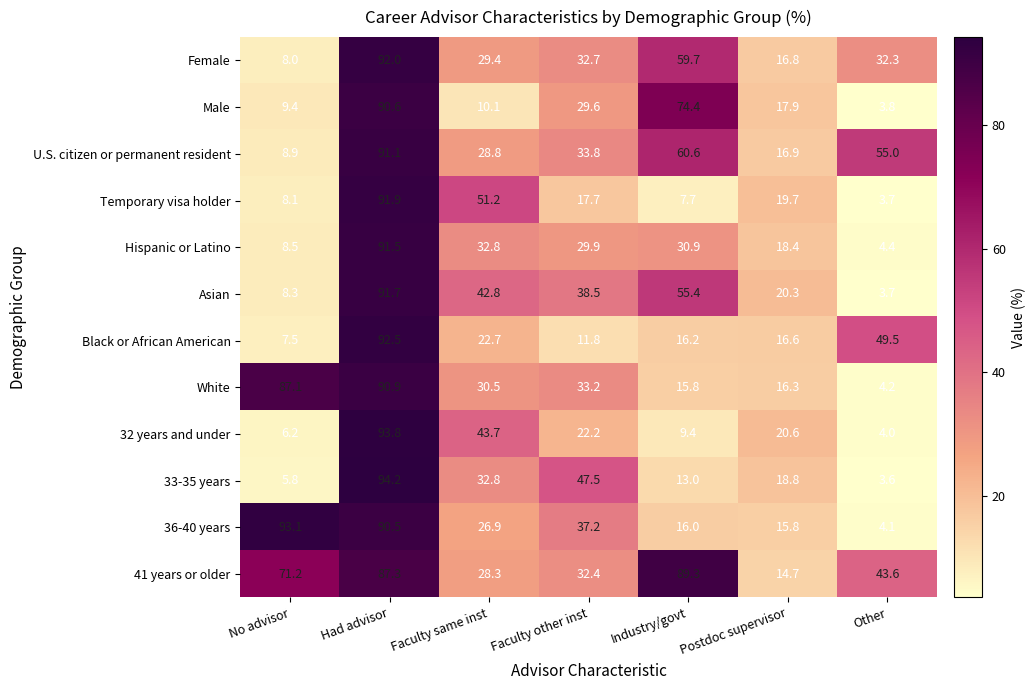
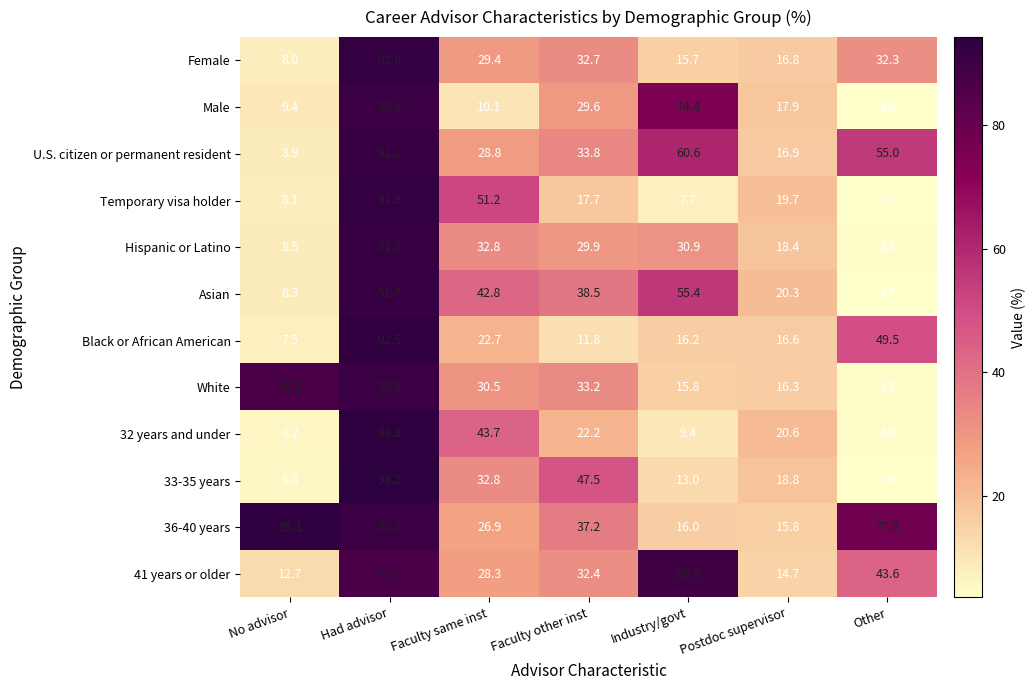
  {
    "Female": {
      "No advisor": 8.0,
      "Faculty same inst": 29.4,
      "Faculty other inst": 32.7,
-     "Industry/govt": 59.7,
+     "Industry/govt": 15.7,
      "Postdoc supervisor": 16.8,
      "Other": 32.3
    },
    "Male": {
      "No advisor": 9.4,
      "Faculty same inst": 10.1,
      "Faculty other inst": 29.6,
      "Industry/govt": 74.4,
      "Postdoc supervisor": 17.9,
      "Other": 3.8
    },
    "U.S. citizen or permanent resident": {
      "No advisor": 8.9,
      "Faculty same inst": 28.8,
      "Faculty other inst": 33.8,
      "Industry/govt": 60.6,
      "Postdoc supervisor": 16.9,
      "Other": 55.0
    },
    "Temporary visa holder": {
      "No advisor": 8.1,
      "Faculty same inst": 51.2,
      "Faculty other inst": 17.7,
      "Industry/govt": 7.7,
      "Postdoc supervisor": 19.7,
      "Other": 3.7
    },
    "Hispanic or Latino": {
      "No advisor": 8.5,
      "Faculty same inst": 32.8,
      "Faculty other inst": 29.9,
      "Industry/govt": 30.9,
      "Postdoc supervisor": 18.4,
      "Other": 4.4
    },
    "Asian": {
      "No advisor": 8.3,
      "Faculty same inst": 42.8,
      "Faculty other inst": 38.5,
      "Industry/govt": 55.4,
      "Postdoc supervisor": 20.3,
      "Other": 3.7
    },
    "Black or African American": {
      "No advisor": 7.5,
      "Faculty same inst": 22.7,
      "Faculty other inst": 11.8,
      "Industry/govt": 16.2,
      "Postdoc supervisor": 16.6,
      "Other": 49.5
    },
    "White": {
      "Faculty same inst": 30.5,
      "Faculty other inst": 33.2,
      "Industry/govt": 15.8,
      "Postdoc supervisor": 16.3,
      "Other": 4.2
    },
    "32 years and under": {
      "No advisor": 6.2,
      "Faculty same inst": 43.7,
      "Faculty other inst": 22.2,
      "Industry/govt": 9.4,
      "Postdoc supervisor": 20.6,
      "Other": 4.0
    },
    "33-35 years": {
      "No advisor": 5.8,
      "Faculty same inst": 32.8,
      "Faculty other inst": 47.5,
      "Industry/govt": 13.0,
      "Postdoc supervisor": 18.8,
      "Other": 3.6
    },
    "36-40 years": {
      "Faculty same inst": 26.9,
      "Faculty other inst": 37.2,
      "Industry/govt": 16.0,
      "Postdoc supervisor": 15.8,
-     "Other": 4.1
+     "Other": 77.8
    },
    "41 years or older": {
-     "No advisor": 71.2,
+     "No advisor": 12.7,
      "Faculty same inst": 28.3,
      "Faculty other inst": 32.4,
      "Postdoc supervisor": 14.7,
      "Other": 43.6
    }
  }
